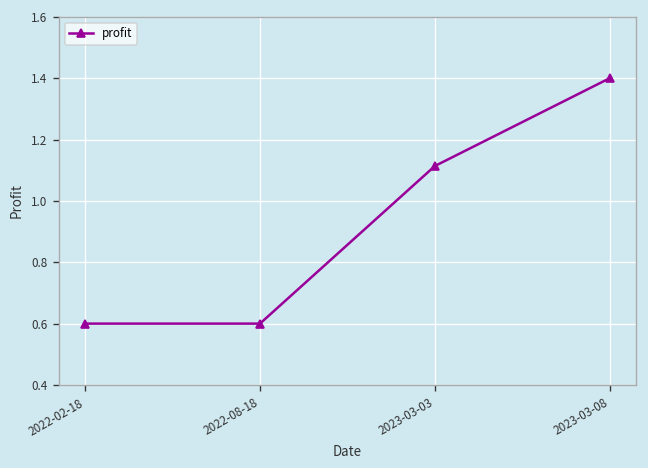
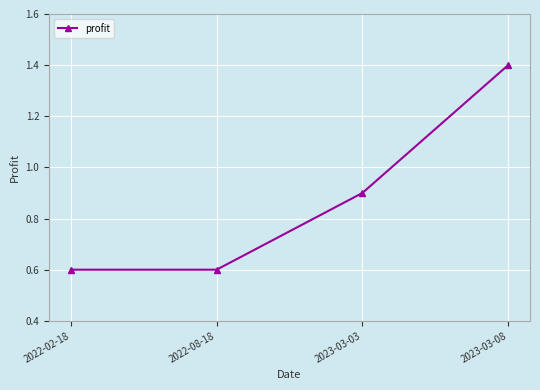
  {
    "2022-02-18": 0.60,
    "2022-08-18": 0.60,
-   "2023-03-03": 1.11,
+   "2023-03-03": 0.90,
    "2023-03-08": 1.40
  }
